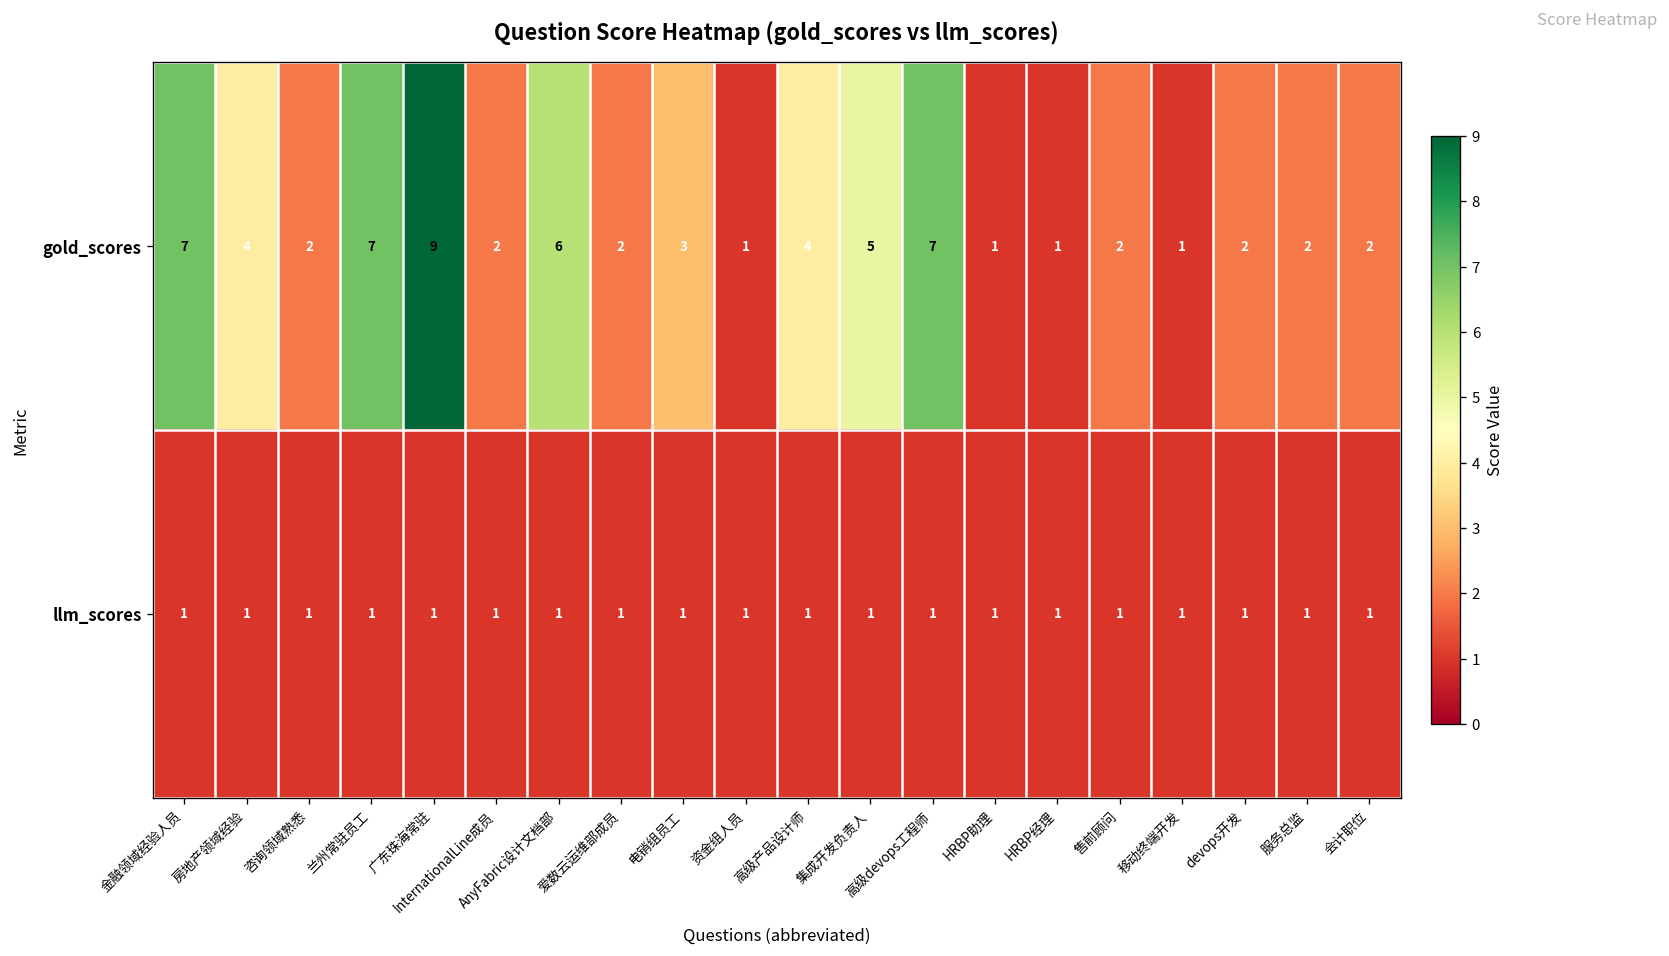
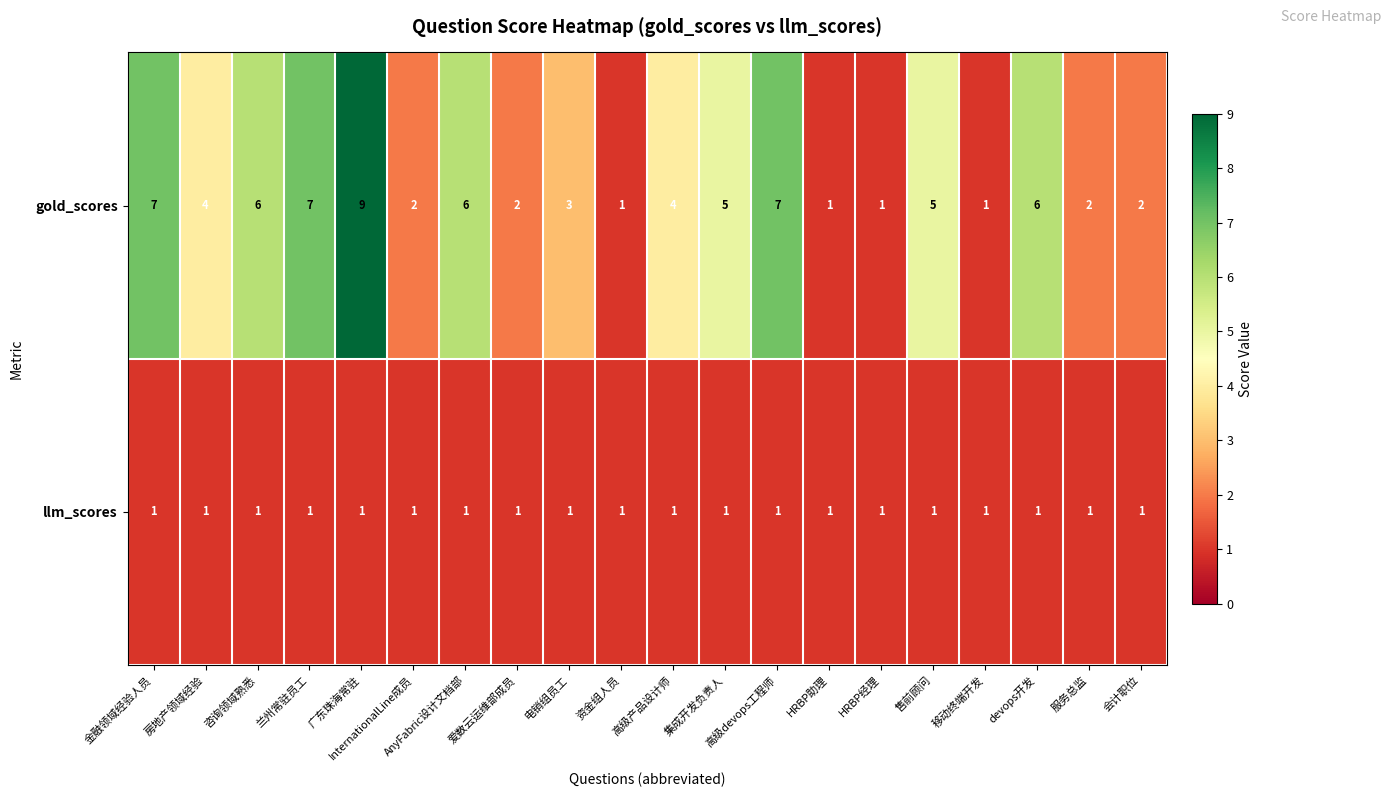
  {
    "gold_scores": {
      "金融领域经验人员": 7,
      "房地产领域经验": 4,
-     "咨询领域熟悉": 2,
+     "咨询领域熟悉": 6,
      "兰州常驻员工": 7,
      "广东珠海常驻": 9,
      "InternationalLine成员": 2,
      "AnyFabric设计文档部": 6,
      "爱数云运维部成员": 2,
      "电销组员工": 3,
      "资金组人员": 1,
      "高级产品设计师": 4,
      "集成开发负责人": 5,
      "高级devops工程师": 7,
      "HRBP助理": 1,
      "HRBP经理": 1,
-     "售前顾问": 2,
+     "售前顾问": 5,
      "移动终端开发": 1,
-     "devops开发": 2,
+     "devops开发": 6,
      "服务总监": 2,
      "会计职位": 2
    },
    "llm_scores": {
      "金融领域经验人员": 1,
      "房地产领域经验": 1,
      "咨询领域熟悉": 1,
      "兰州常驻员工": 1,
      "广东珠海常驻": 1,
      "InternationalLine成员": 1,
      "AnyFabric设计文档部": 1,
      "爱数云运维部成员": 1,
      "电销组员工": 1,
      "资金组人员": 1,
      "高级产品设计师": 1,
      "集成开发负责人": 1,
      "高级devops工程师": 1,
      "HRBP助理": 1,
      "HRBP经理": 1,
      "售前顾问": 1,
      "移动终端开发": 1,
      "devops开发": 1,
      "服务总监": 1,
      "会计职位": 1
    }
  }
